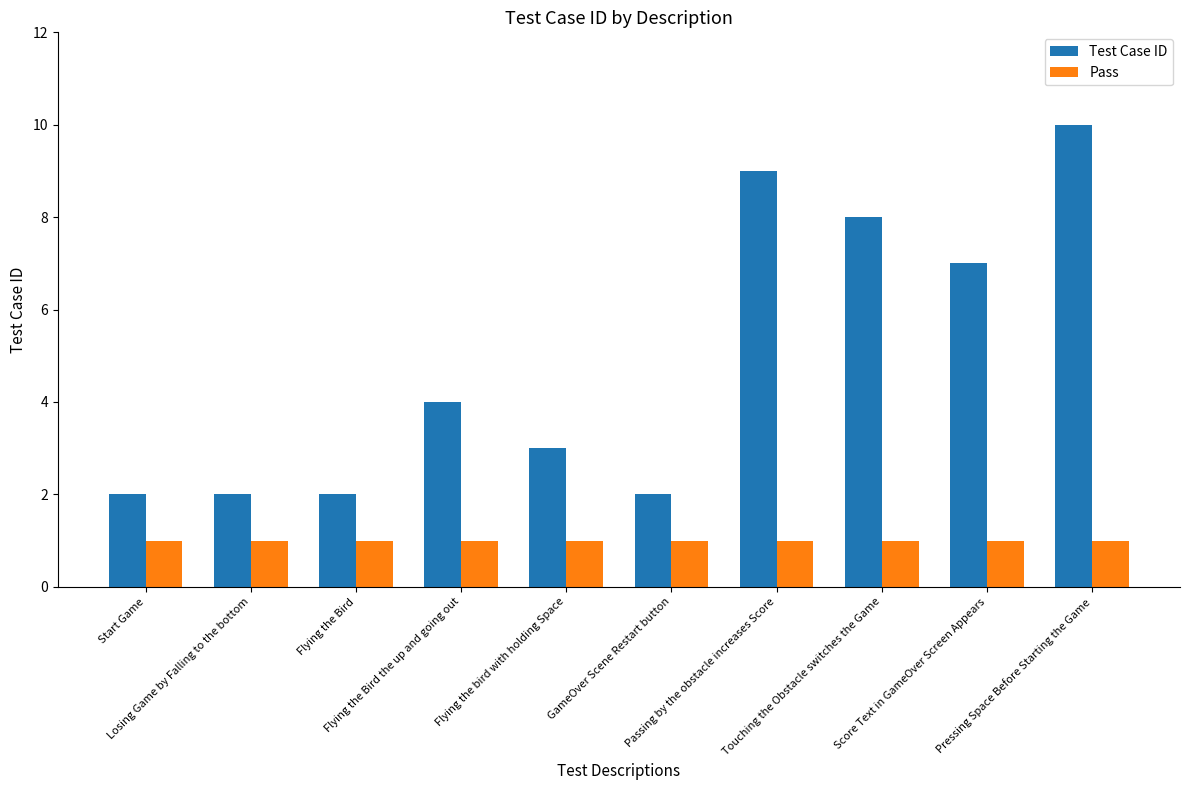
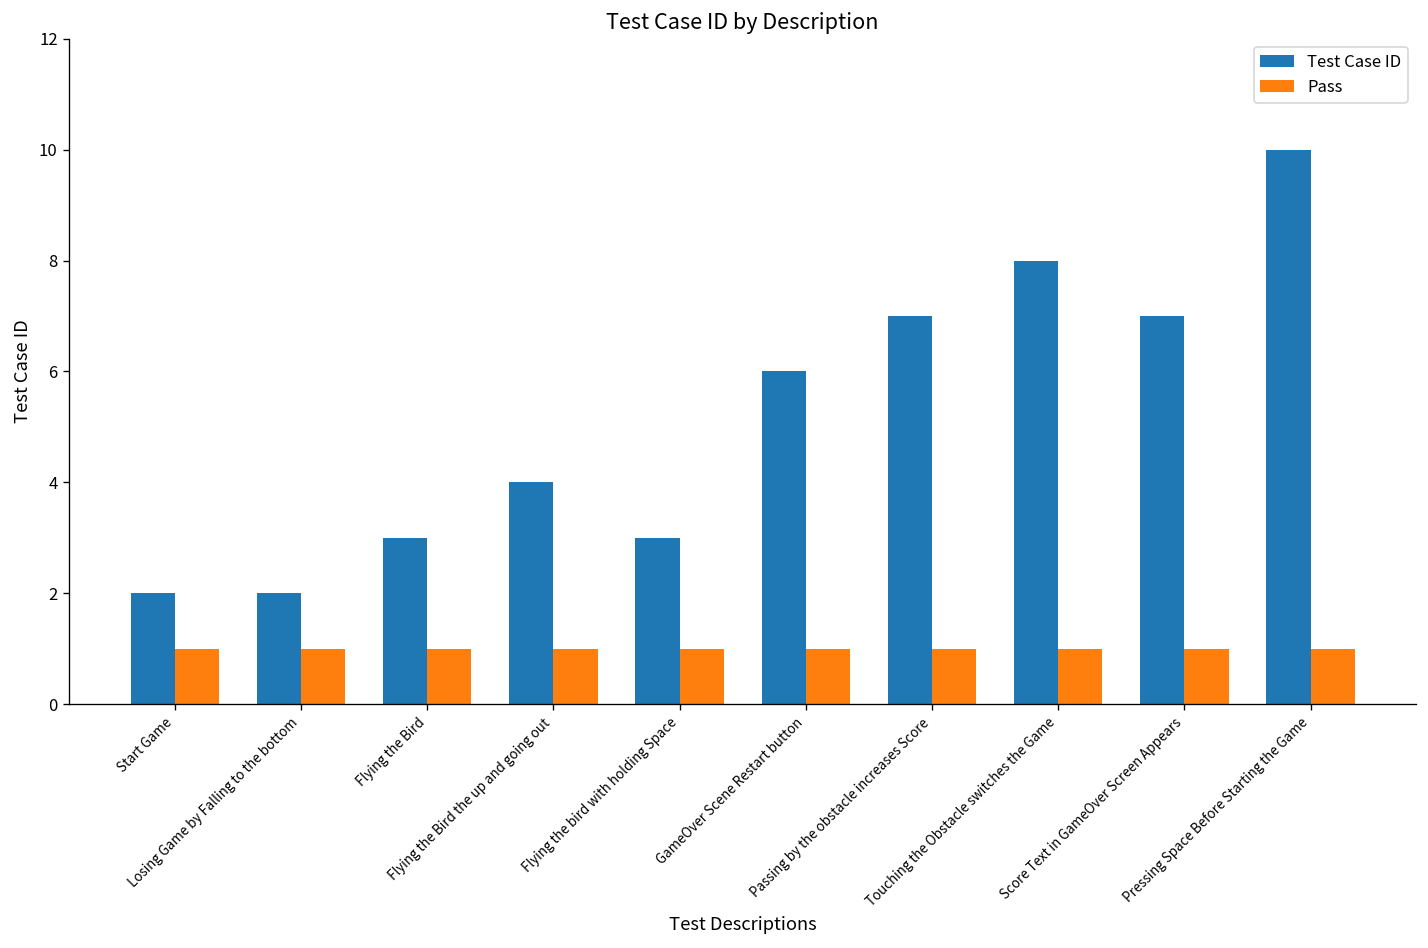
  {
    "Test Case ID": {
      "Start Game": 2,
      "Losing Game by Falling to the bottom": 2,
-     "Flying the Bird": 2,
+     "Flying the Bird": 3,
      "Flying the Bird the up and going out": 4,
      "Flying the bird with holding Space": 3,
-     "GameOver Scene Restart button": 2,
-     "Passing by the obstacle increases Score": 9,
+     "GameOver Scene Restart button": 6,
+     "Passing by the obstacle increases Score": 7,
      "Touching the Obstacle switches the Game": 8,
      "Score Text in GameOver Screen Appears": 7,
      "Pressing Space Before Starting the Game": 10
    },
    "Pass": {
      "Start Game": 1,
      "Losing Game by Falling to the bottom": 1,
      "Flying the Bird": 1,
      "Flying the Bird the up and going out": 1,
      "Flying the bird with holding Space": 1,
      "GameOver Scene Restart button": 1,
      "Passing by the obstacle increases Score": 1,
      "Touching the Obstacle switches the Game": 1,
      "Score Text in GameOver Screen Appears": 1,
      "Pressing Space Before Starting the Game": 1
    }
  }
